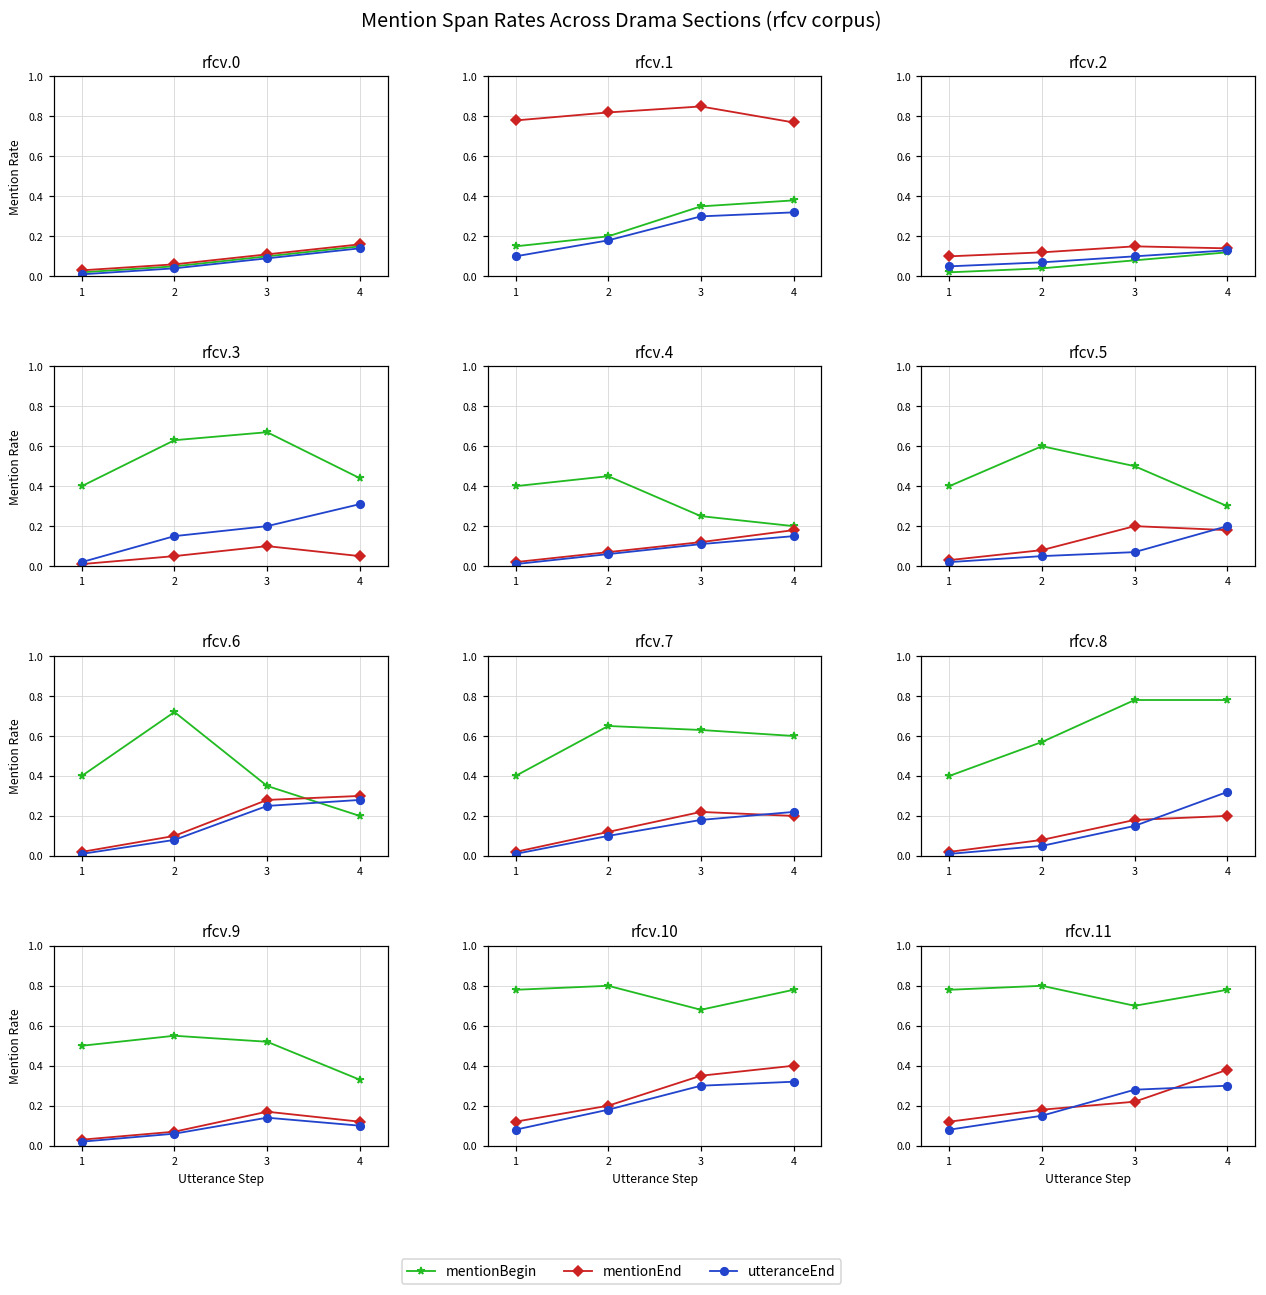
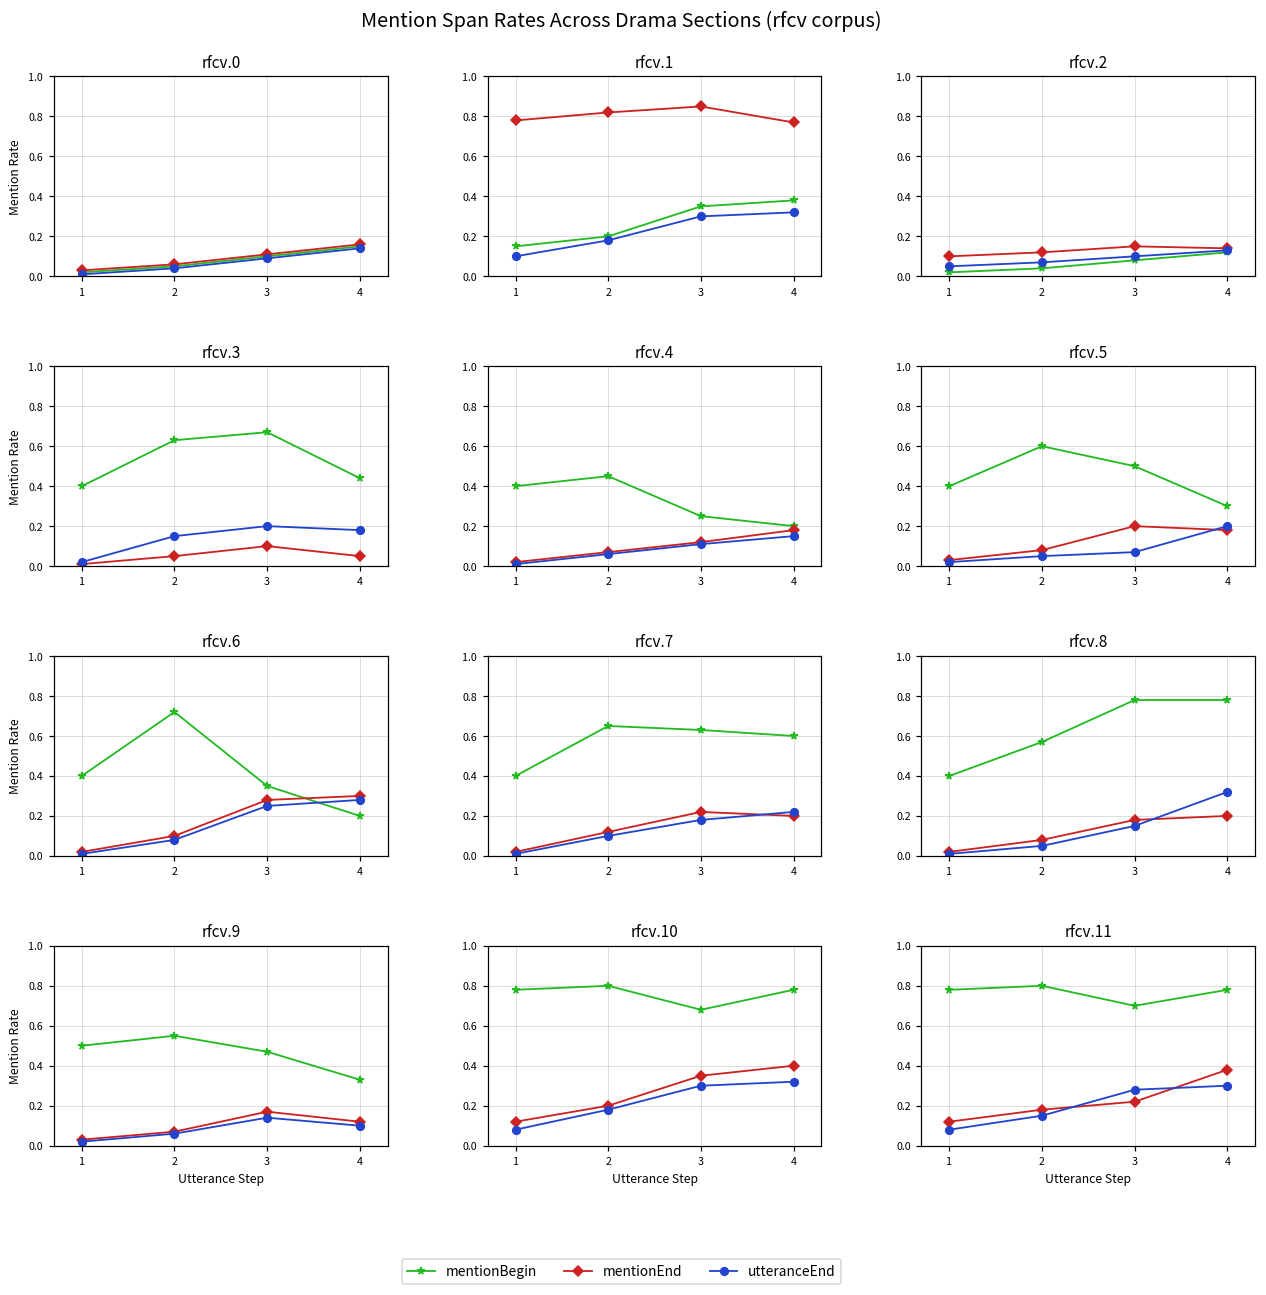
  {
    "rfcv.1": {
      "mentionBegin": {
        "1": 0.15,
        "2": 0.20,
        "3": 0.35,
        "4": 0.38
      },
      "mentionEnd": {
        "1": 0.78,
        "2": 0.82,
        "3": 0.85,
        "4": 0.77
      },
      "utteranceEnd": {
        "1": 0.10,
        "2": 0.18,
        "3": 0.30,
        "4": 0.32
      }
    },
    "rfcv.2": {
      "mentionBegin": {
        "1": 0.02,
        "2": 0.04,
        "3": 0.08
      },
      "mentionEnd": {
        "1": 0.10,
        "2": 0.12,
        "3": 0.15
      },
      "utteranceEnd": {
        "1": 0.05,
        "2": 0.07,
        "3": 0.10
      }
    },
    "rfcv.3": {
      "mentionBegin": {
        "1": 0.40,
        "2": 0.63,
        "3": 0.67,
        "4": 0.44
      },
      "mentionEnd": {
        "2": 0.05,
        "3": 0.10,
        "4": 0.05
      },
      "utteranceEnd": {
        "2": 0.15,
        "3": 0.20,
-       "4": 0.31
+       "4": 0.18
      }
    },
    "rfcv.4": {
      "mentionBegin": {
        "1": 0.40,
        "2": 0.45,
        "3": 0.25,
        "4": 0.20
      },
      "mentionEnd": {
        "4": 0.18
      },
      "utteranceEnd": {
        "4": 0.15
      }
    },
    "rfcv.5": {
      "mentionBegin": {
        "1": 0.40,
        "2": 0.60,
        "3": 0.50,
        "4": 0.30
      },
      "mentionEnd": {
        "2": 0.08,
        "3": 0.20,
        "4": 0.18
      },
      "utteranceEnd": {
        "2": 0.05,
        "3": 0.07,
        "4": 0.20
      }
    },
    "rfcv.6": {
      "mentionBegin": {
        "1": 0.40,
        "2": 0.72,
        "3": 0.35,
        "4": 0.20
      },
      "mentionEnd": {
        "2": 0.10,
        "3": 0.28,
        "4": 0.30
      },
      "utteranceEnd": {
        "2": 0.08,
        "3": 0.25,
        "4": 0.28
      }
    },
    "rfcv.7": {
      "mentionBegin": {
        "1": 0.40,
        "2": 0.65,
        "3": 0.63,
        "4": 0.60
      },
      "mentionEnd": {
        "2": 0.12,
        "3": 0.22,
        "4": 0.20
      },
      "utteranceEnd": {
        "2": 0.10,
        "3": 0.18,
        "4": 0.22
      }
    },
    "rfcv.8": {
      "mentionBegin": {
        "1": 0.40,
        "2": 0.57,
        "3": 0.78,
        "4": 0.78
      },
      "mentionEnd": {
        "2": 0.08,
        "3": 0.18,
        "4": 0.20
      },
      "utteranceEnd": {
        "2": 0.05,
        "3": 0.15,
        "4": 0.32
      }
    },
    "rfcv.9": {
      "mentionBegin": {
        "1": 0.50,
        "2": 0.55,
-       "3": 0.52,
+       "3": 0.47,
        "4": 0.33
      },
      "mentionEnd": {
        "3": 0.17,
        "4": 0.12
      },
      "utteranceEnd": {
        "3": 0.14,
        "4": 0.10
      }
    },
    "rfcv.10": {
      "mentionBegin": {
        "1": 0.78,
        "2": 0.80,
        "3": 0.68,
        "4": 0.78
      },
      "mentionEnd": {
        "1": 0.12,
        "2": 0.20,
        "3": 0.35,
        "4": 0.40
      },
      "utteranceEnd": {
        "1": 0.08,
        "2": 0.18,
        "3": 0.30,
        "4": 0.32
      }
    },
    "rfcv.11": {
      "mentionBegin": {
        "1": 0.78,
        "2": 0.80,
        "3": 0.70,
        "4": 0.78
      },
      "mentionEnd": {
        "1": 0.12,
        "2": 0.18,
        "3": 0.22,
        "4": 0.38
      },
      "utteranceEnd": {
        "1": 0.08,
        "2": 0.15,
        "3": 0.28,
        "4": 0.30
      }
    }
  }
